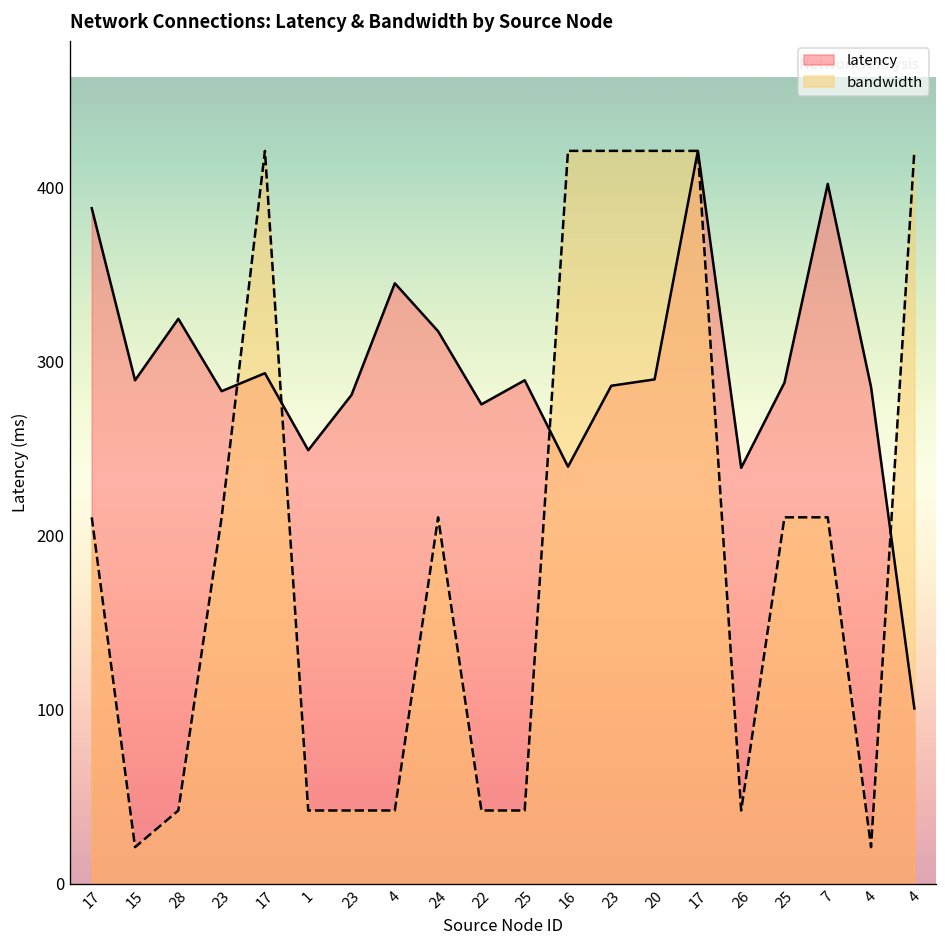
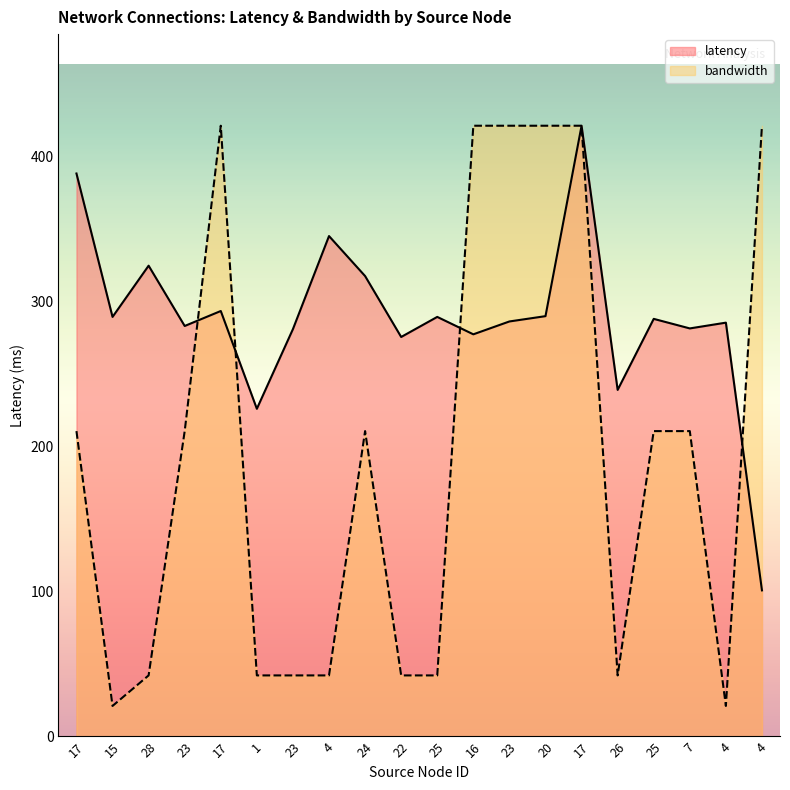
  {
    "latency": {
      "15": 289,
      "28": 325,
-     "1": 249,
+     "1": 226,
      "24": 318,
      "22": 276,
-     "16": 240,
+     "16": 277,
      "20": 290,
      "26": 239,
-     "7": 402
+     "7": 281
    },
    "bandwidth": {
      "15": 21,
      "28": 42,
      "1": 42,
      "24": 211,
      "22": 42,
      "16": 421,
      "20": 421,
      "26": 42,
      "7": 211
    }
  }
